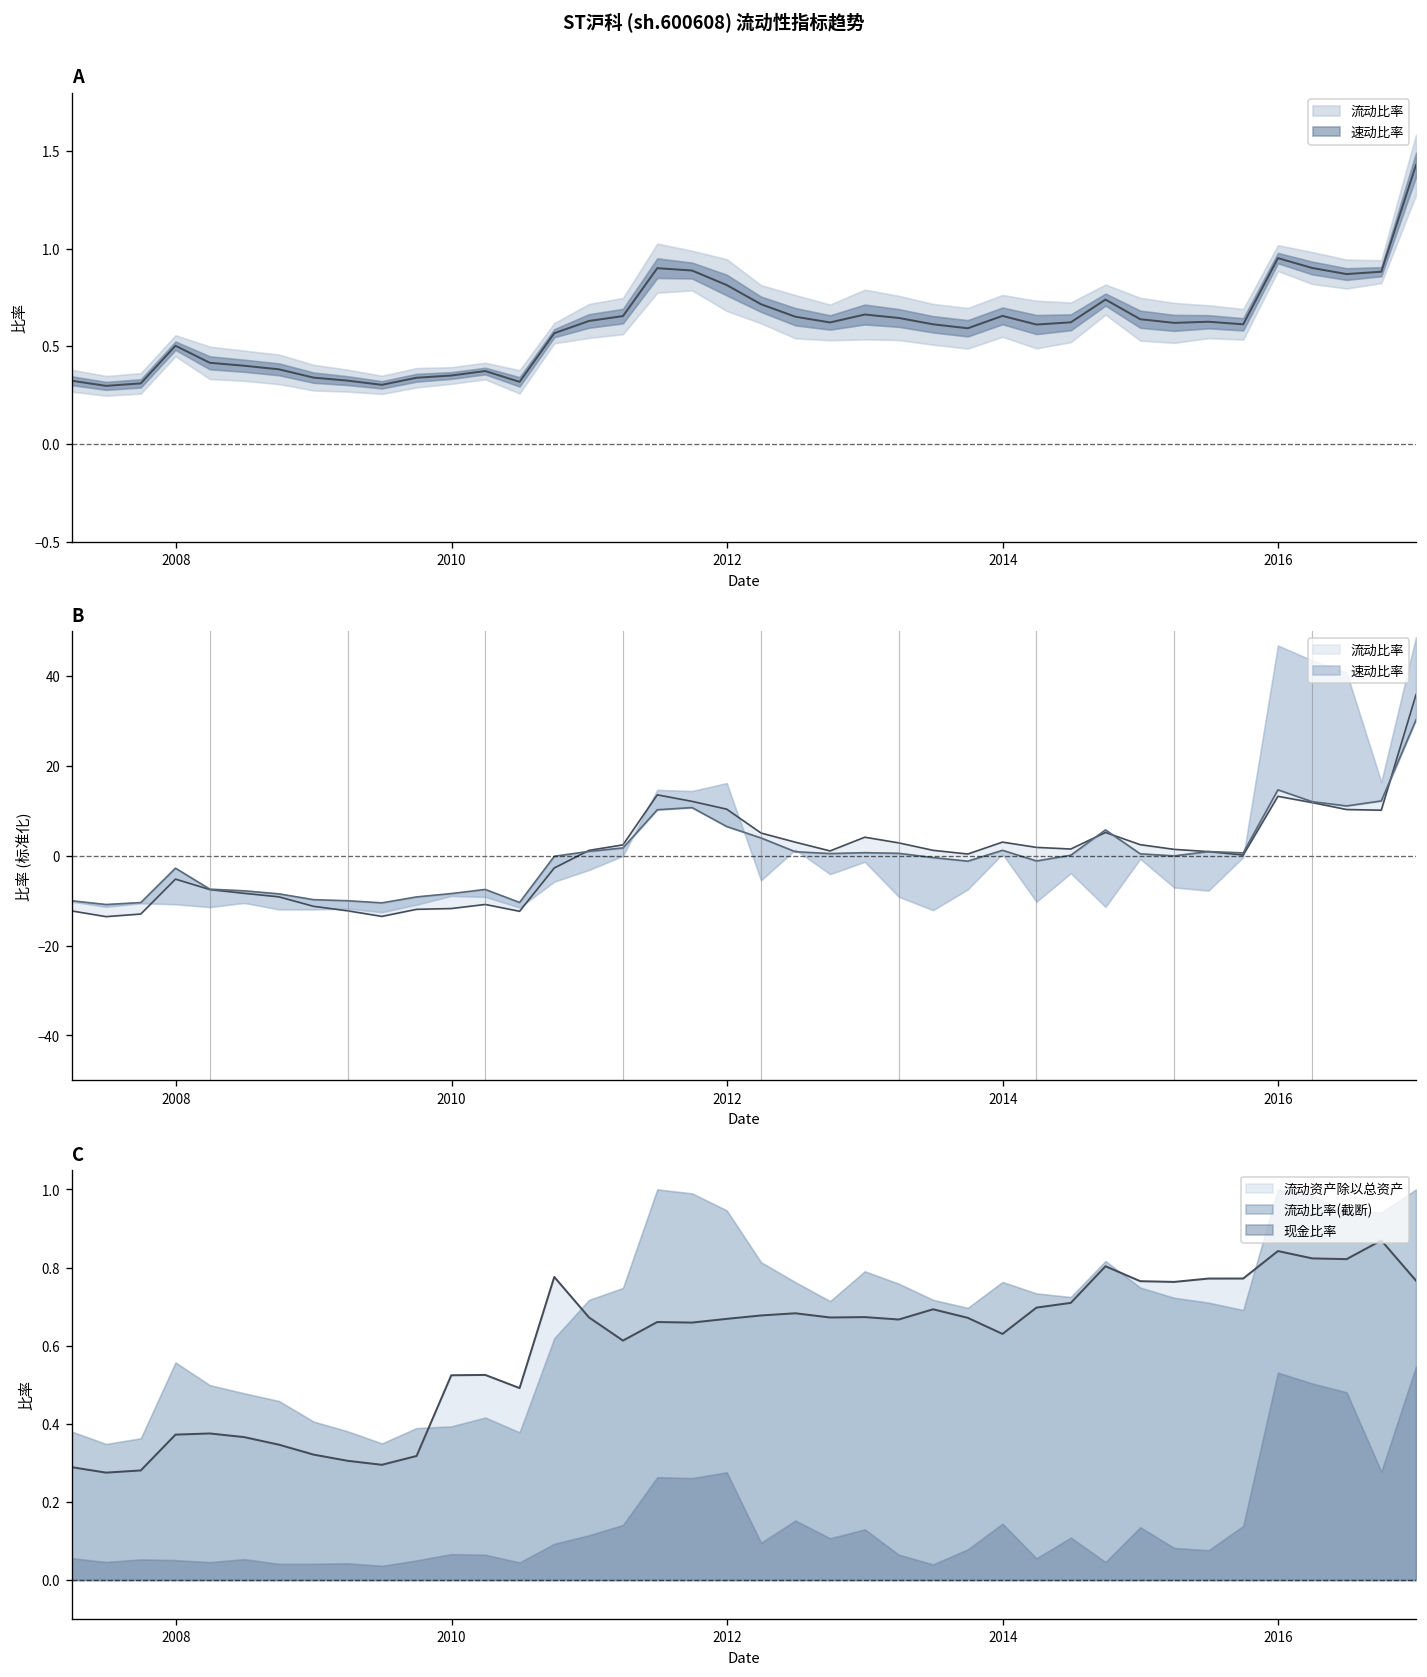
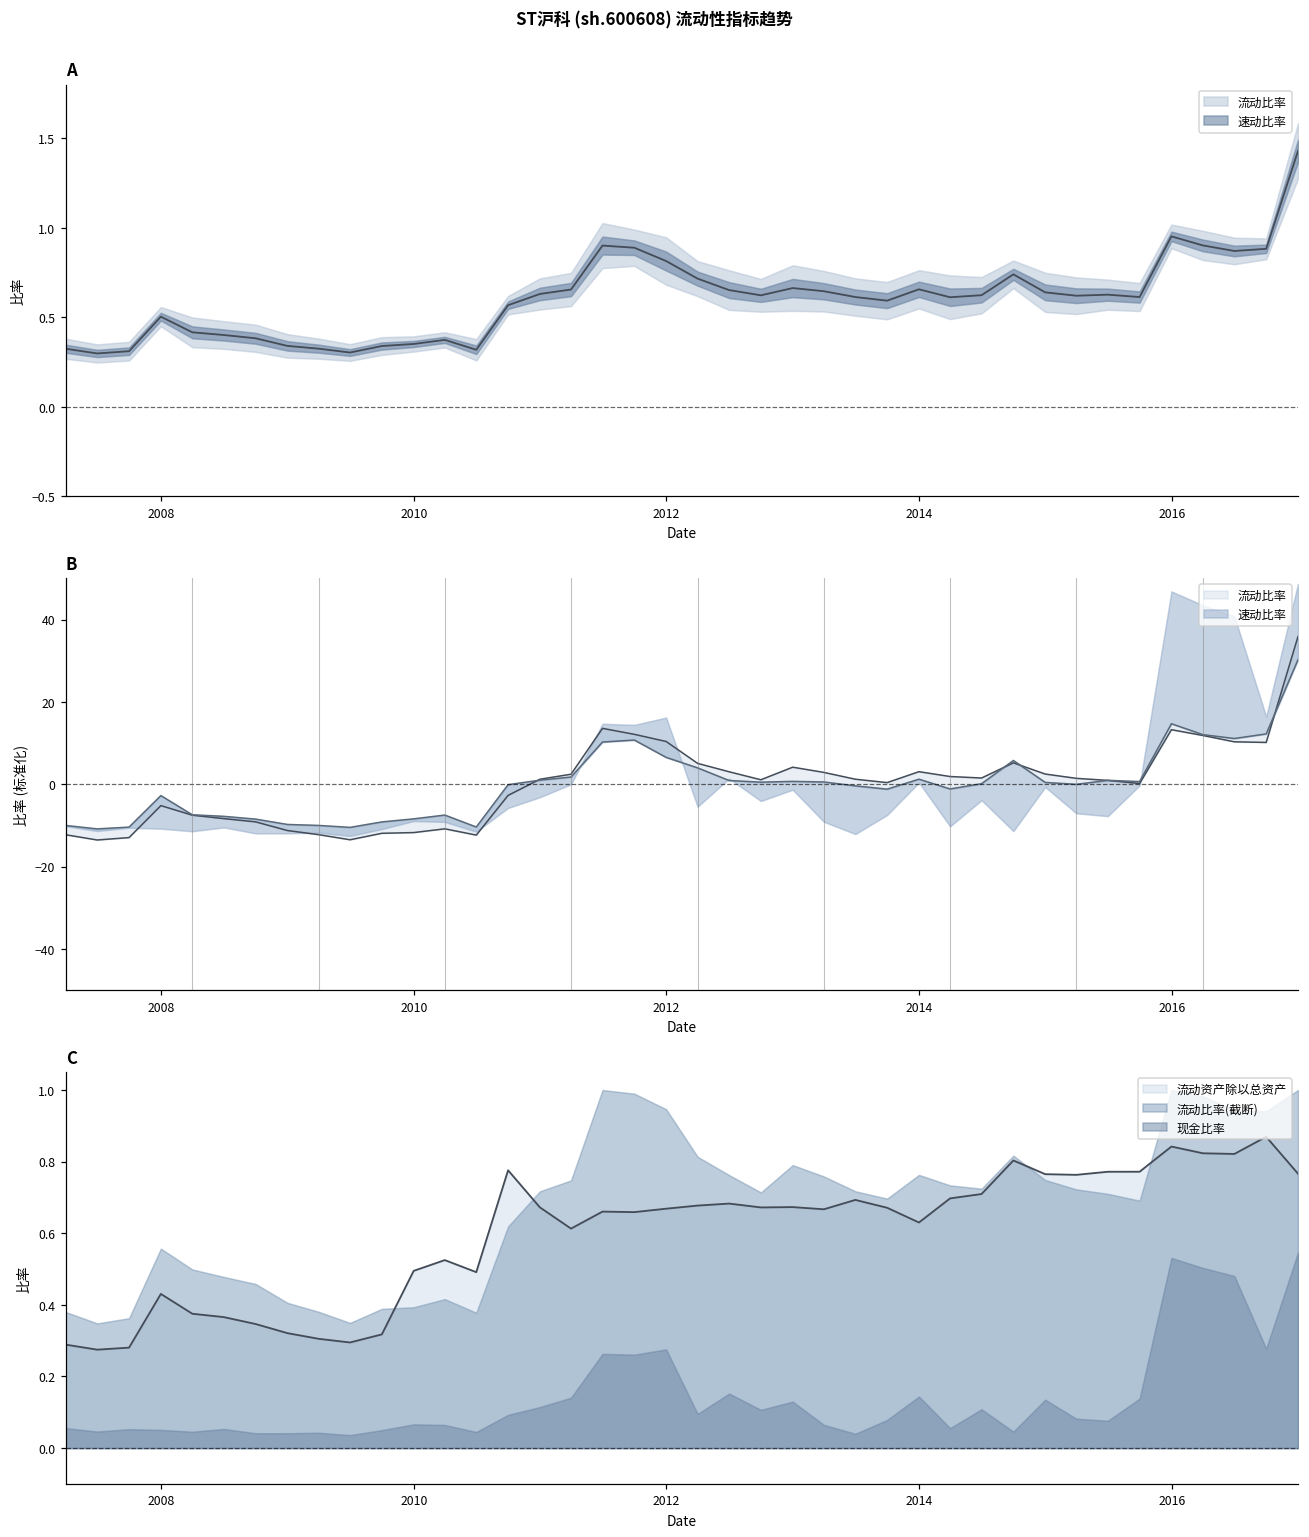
  {
    "B": {
      "速动比率": {
        "2016": 32
      }
    },
    "C": {
      "流动资产除以总资产": {
-       "2008": 0.37,
-       "2010": 0.52,
+       "2008": 0.43,
+       "2010": 0.50,
        "2012": 0.67,
        "2014": 0.63,
        "2016": 0.84
      }
    }
  }
